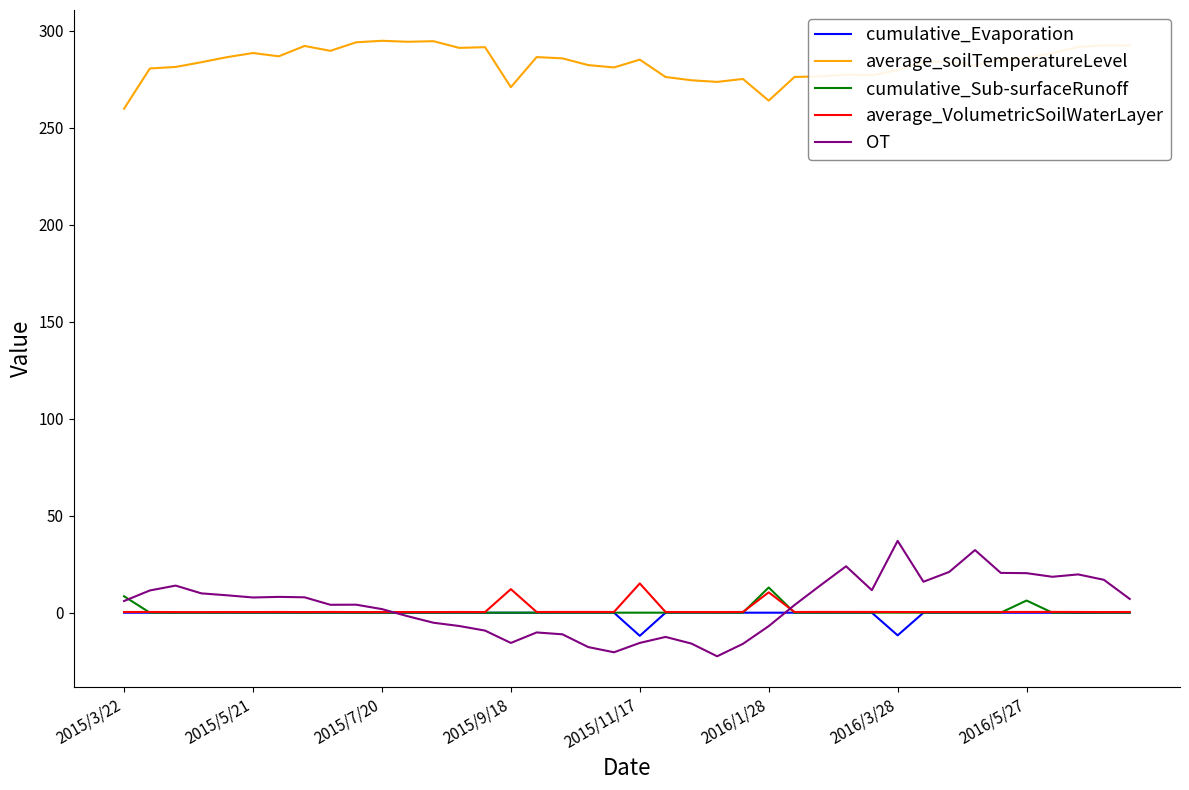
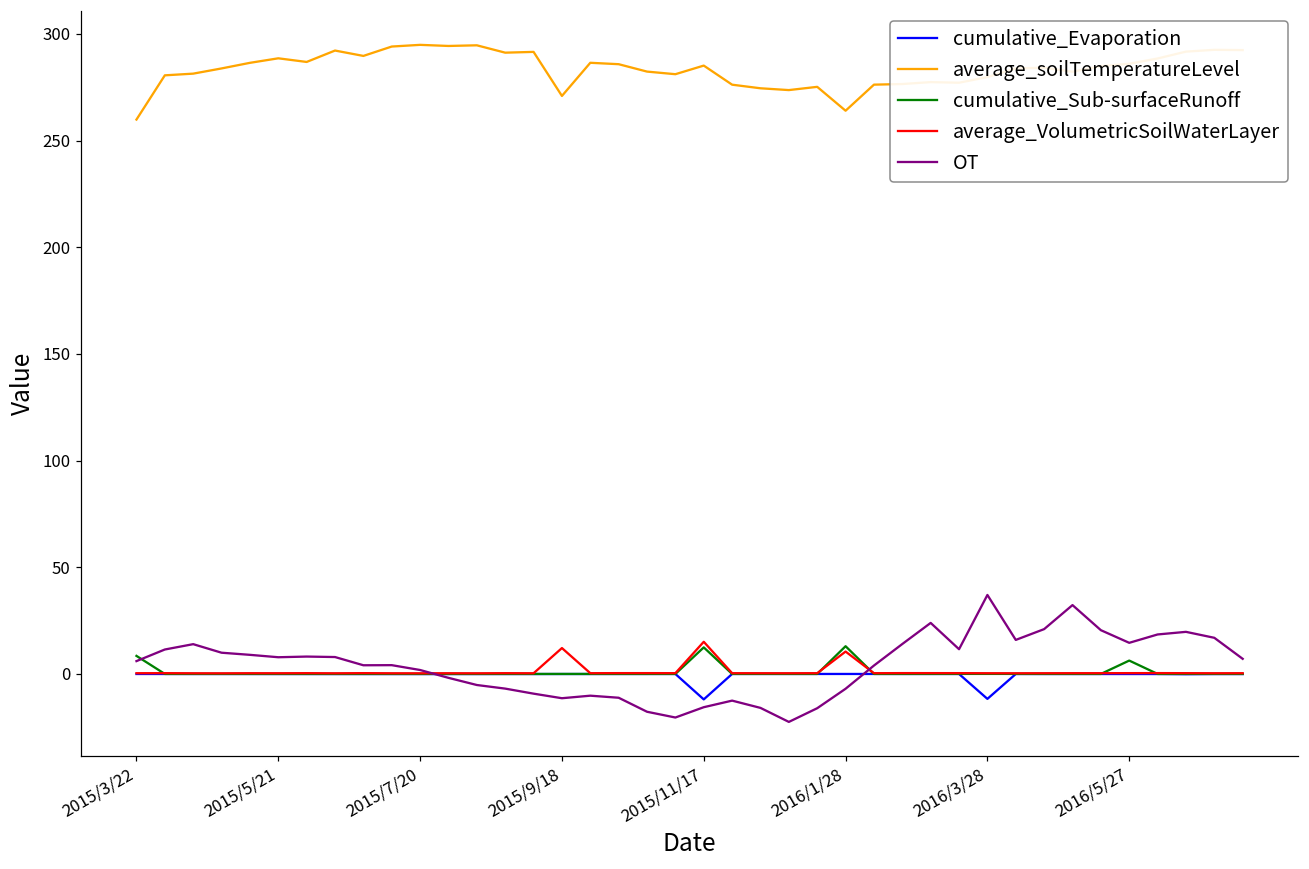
  {
    "cumulative_Evaporation": {
      "2015/11/17": -12,
      "2016/1/28": 0,
      "2016/3/28": -12
    },
    "average_soilTemperatureLevel": {
      "2015/3/22": 260,
      "2015/5/21": 289,
      "2015/7/20": 295,
      "2015/9/18": 271,
      "2015/11/17": 285,
      "2016/1/28": 264
    },
    "cumulative_Sub-surfaceRunoff": {
      "2015/3/22": 8,
-     "2015/11/17": 0,
+     "2015/11/17": 12,
      "2016/1/28": 13,
      "2016/5/27": 6
    },
    "average_VolumetricSoilWaterLayer": {
      "2015/9/18": 12,
      "2015/11/17": 15,
      "2016/1/28": 10
    },
    "OT": {
      "2015/3/22": 6,
      "2015/5/21": 8,
      "2015/7/20": 2,
-     "2015/9/18": -16,
+     "2015/9/18": -11,
      "2015/11/17": -16,
      "2016/1/28": -7,
      "2016/3/28": 37,
-     "2016/5/27": 20
+     "2016/5/27": 15
    }
  }
